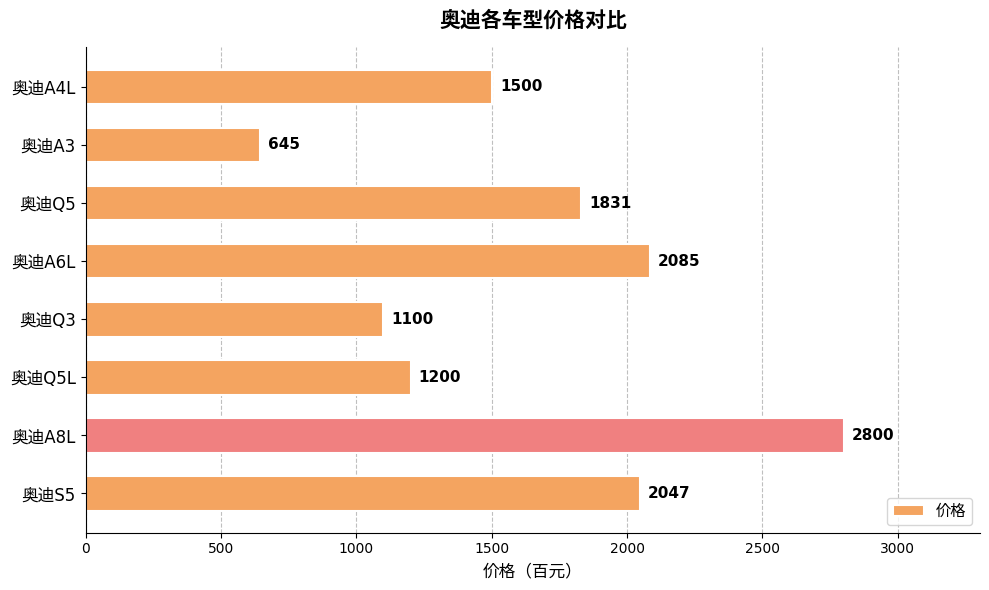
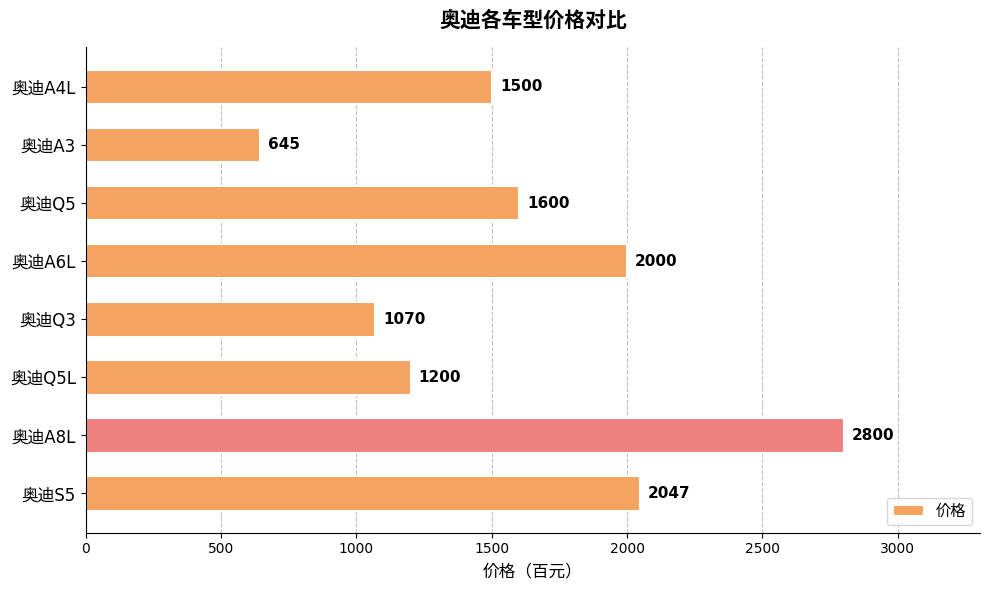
  {
    "奥迪A4L": 1500,
    "奥迪A3": 645,
-   "奥迪Q5": 1831,
-   "奥迪A6L": 2085,
-   "奥迪Q3": 1100,
+   "奥迪Q5": 1600,
+   "奥迪A6L": 2000,
+   "奥迪Q3": 1070,
    "奥迪Q5L": 1200,
    "奥迪A8L": 2800,
    "奥迪S5": 2047
  }
